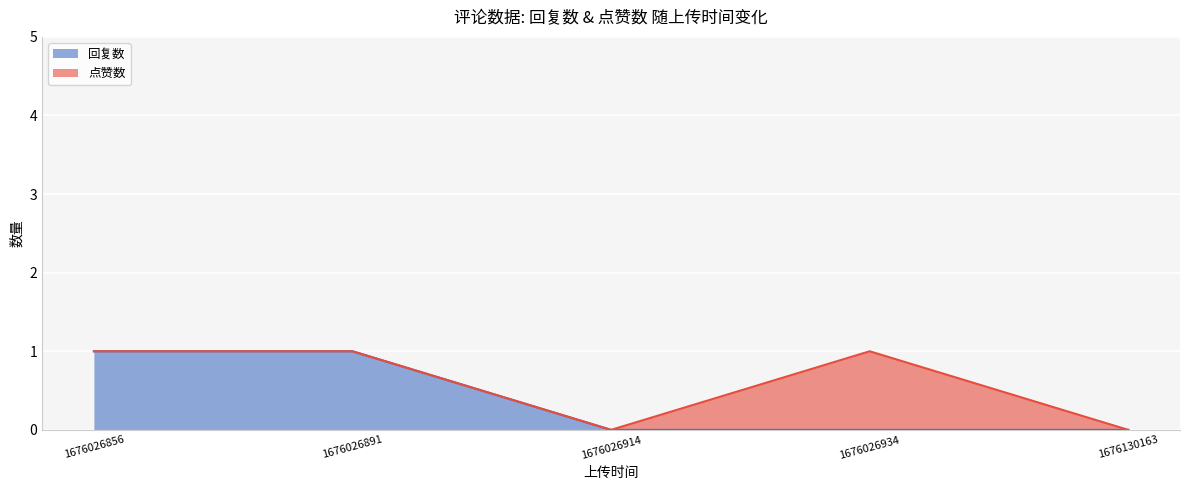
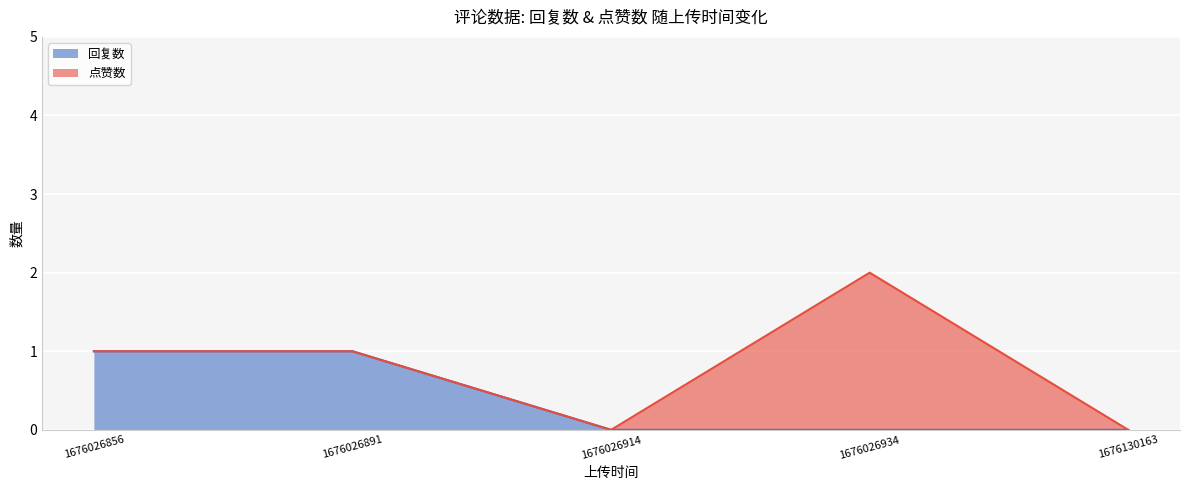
  {
    "回复数": {
      "1676026934": 0
    },
    "点赞数": {
-     "1676026934": 1
+     "1676026934": 2
    }
  }
